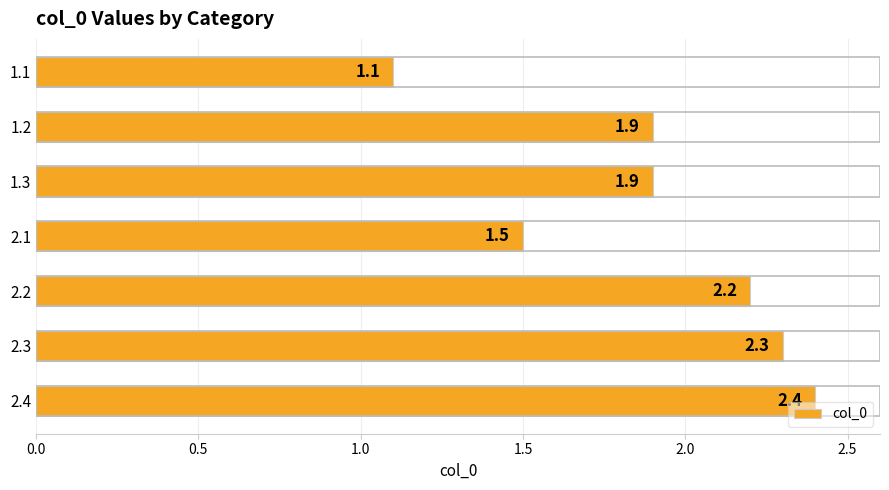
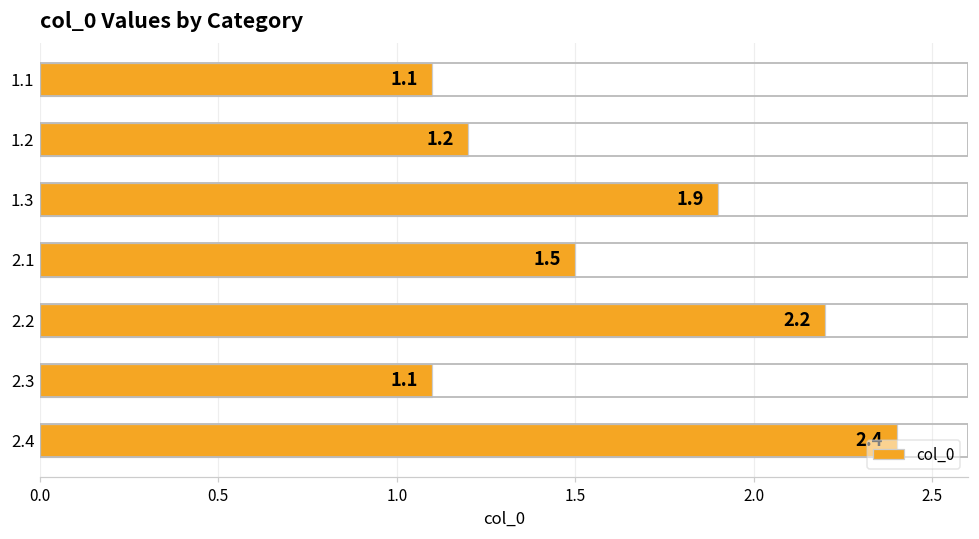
  {
    "1.1": 1.1,
-   "1.2": 1.9,
+   "1.2": 1.2,
    "1.3": 1.9,
    "2.1": 1.5,
    "2.2": 2.2,
-   "2.3": 2.3
+   "2.3": 1.1
  }
